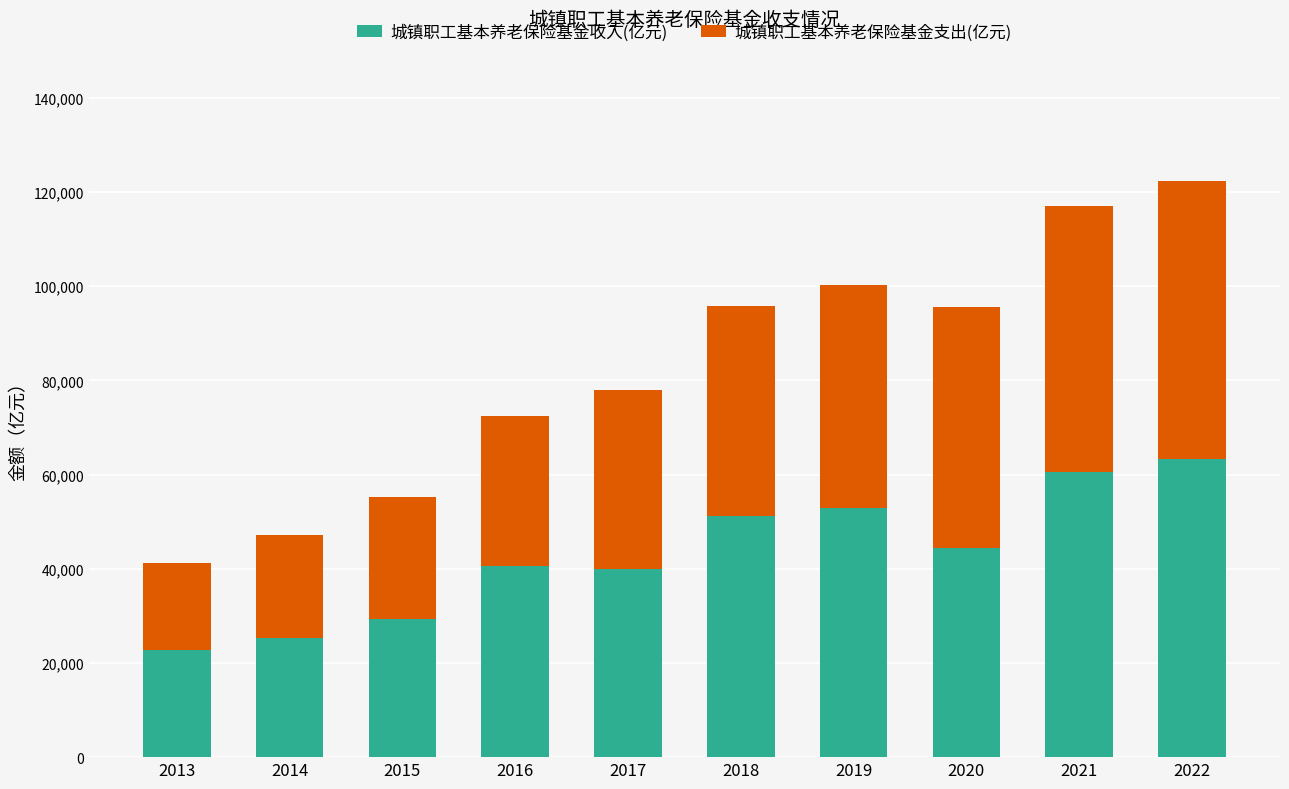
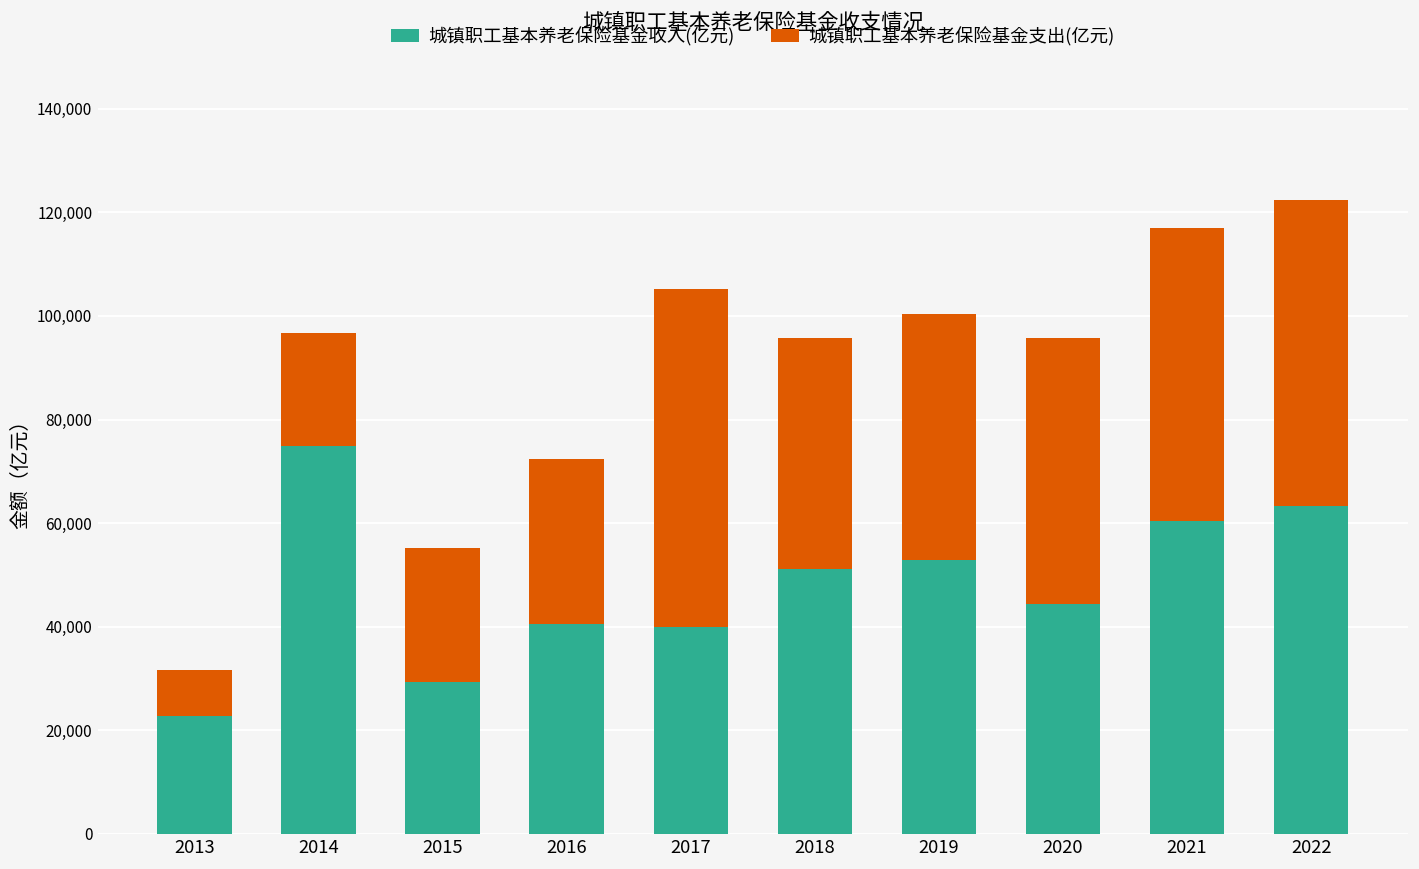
  {
    "城镇职工基本养老保险基金收入(亿元)": {
      "2013": "23,000",
-     "2014": "25,000",
+     "2014": "75,000",
      "2015": "29,000",
      "2016": "41,000",
      "2017": "40,000",
      "2018": "51,000",
      "2019": "53,000",
      "2020": "44,000",
      "2021": "60,000",
      "2022": "63,000"
    },
    "城镇职工基本养老保险基金支出(亿元)": {
-     "2013": "18,000",
+     "2013": "9,000",
      "2014": "22,000",
      "2015": "26,000",
      "2016": "32,000",
-     "2017": "38,000",
+     "2017": "65,000",
      "2018": "45,000",
      "2019": "47,000",
      "2020": "51,000",
      "2021": "56,000",
      "2022": "59,000"
    }
  }
